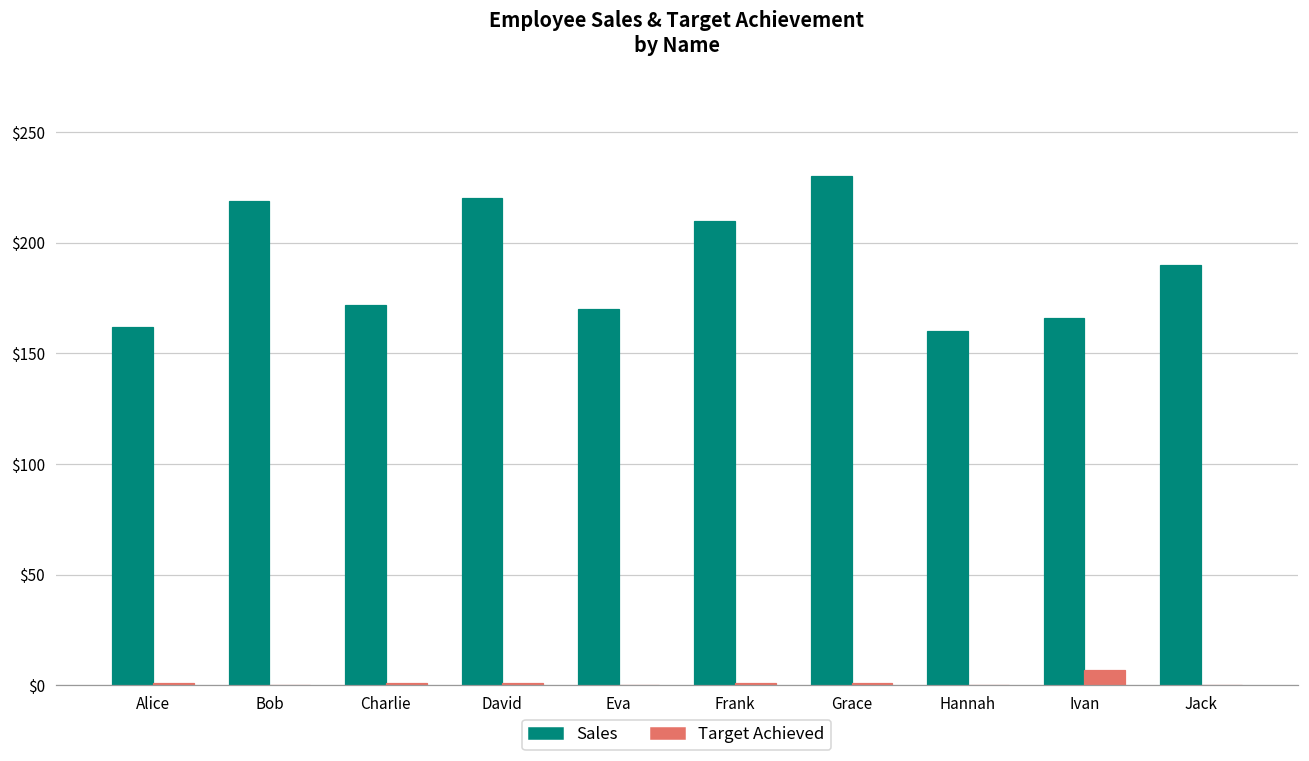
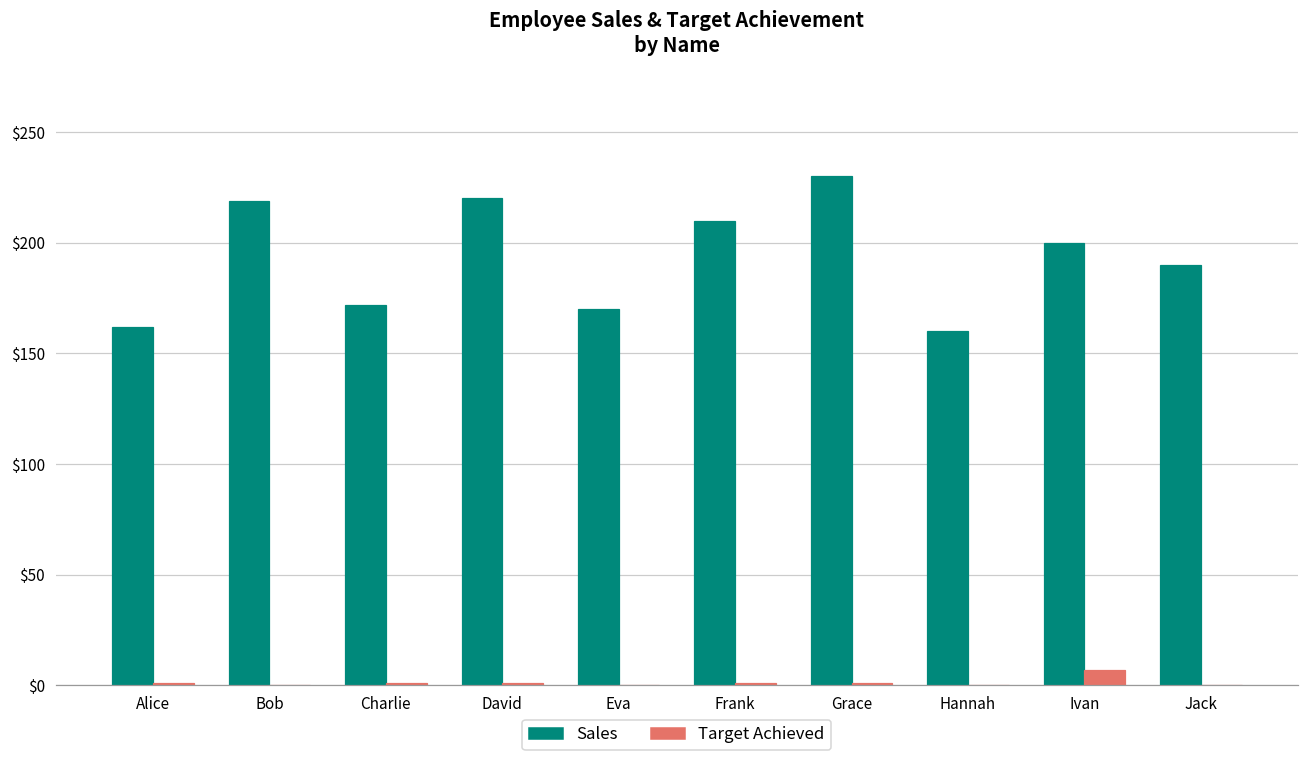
  {
    "Sales": {
      "Alice": "$162",
      "Bob": "$219",
      "Charlie": "$172",
      "David": "$220",
      "Eva": "$170",
      "Frank": "$210",
      "Grace": "$230",
      "Hannah": "$160",
-     "Ivan": "$166",
+     "Ivan": "$200",
      "Jack": "$190"
    },
    "Target Achieved": {
      "Bob": "$0",
      "Eva": "$0",
      "Hannah": "$0",
      "Ivan": "$7",
      "Jack": "$0"
    }
  }
